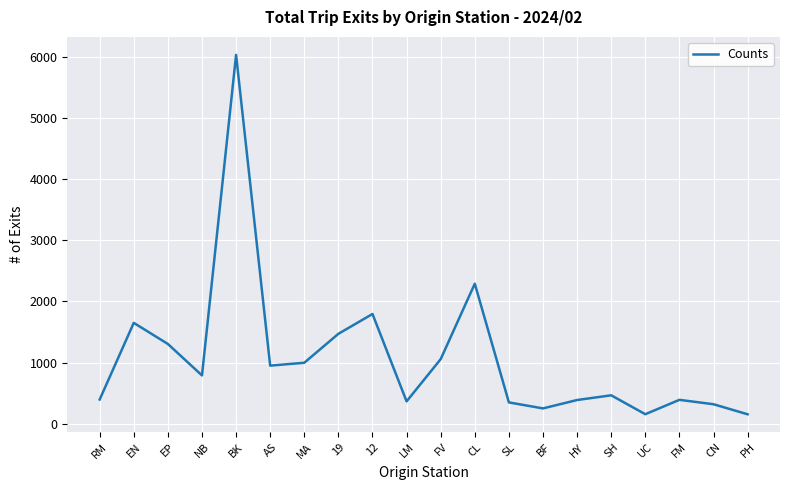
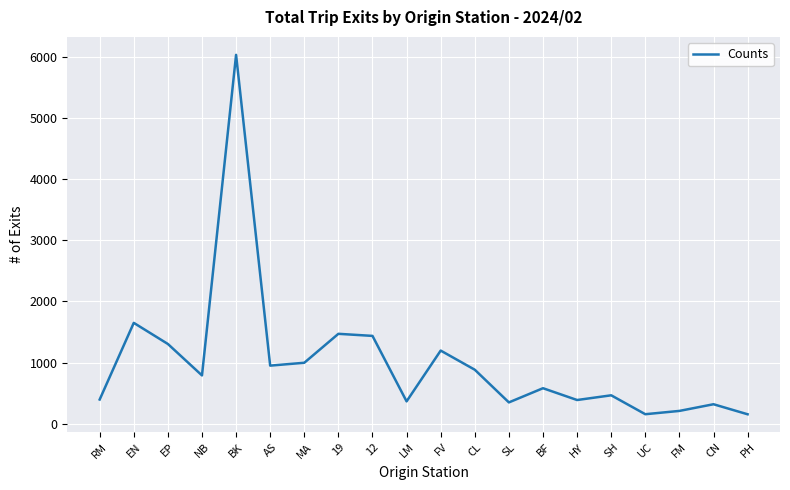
  {
    "RM": 400,
    "EN": 1600,
    "EP": 1300,
    "NB": 800,
    "BK": 6000,
    "AS": 900,
    "MA": 1000,
    "19": 1500,
-   "12": 1800,
+   "12": 1400,
    "LM": 400,
-   "FV": 1100,
-   "CL": 2300,
+   "FV": 1200,
+   "CL": 900,
    "SL": 300,
-   "BF": 300,
+   "BF": 600,
    "HY": 400,
    "SH": 500,
    "UC": 200,
-   "FM": 400,
+   "FM": 200,
    "CN": 300,
    "PH": 200
  }
